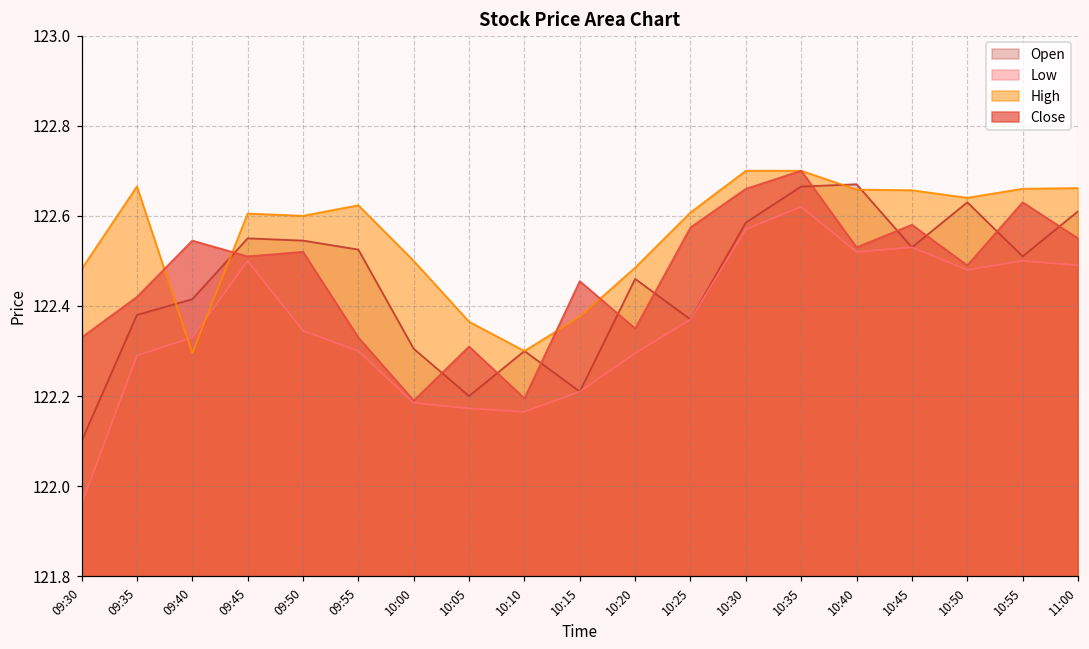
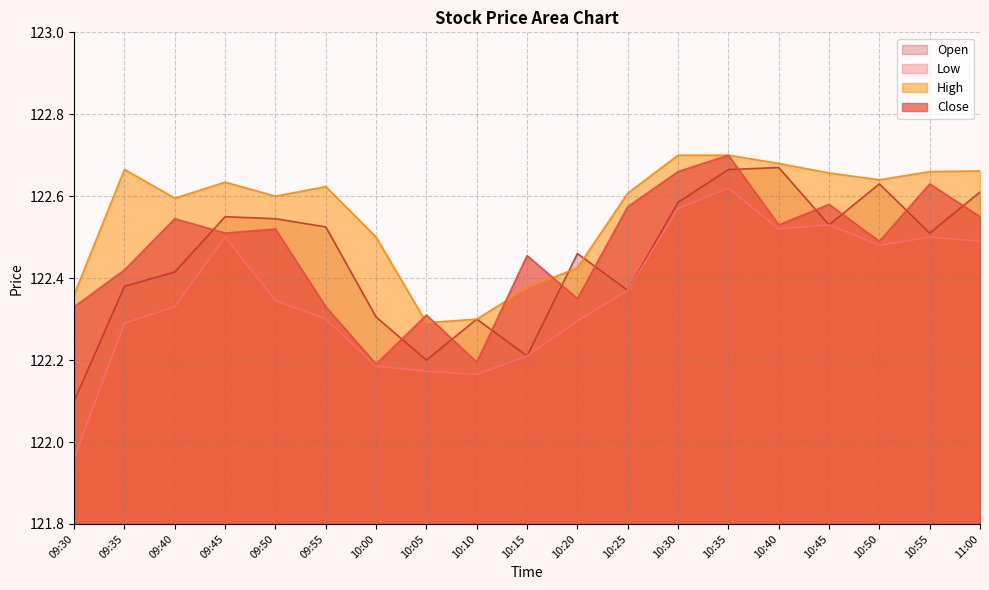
  {
    "High": {
-     "09:30": 122.48,
+     "09:30": 122.36,
      "09:35": 122.67,
-     "09:40": 122.30,
-     "09:45": 122.61,
+     "09:40": 122.60,
+     "09:45": 122.63,
      "09:50": 122.60,
      "09:55": 122.62,
      "10:00": 122.50,
-     "10:05": 122.36,
+     "10:05": 122.29,
      "10:15": 122.38,
-     "10:20": 122.49,
+     "10:20": 122.43,
      "10:25": 122.61,
      "10:30": 122.70,
-     "10:40": 122.66,
+     "10:40": 122.68,
      "10:45": 122.66,
      "10:50": 122.64,
      "10:55": 122.66,
      "11:00": 122.66
    }
  }
